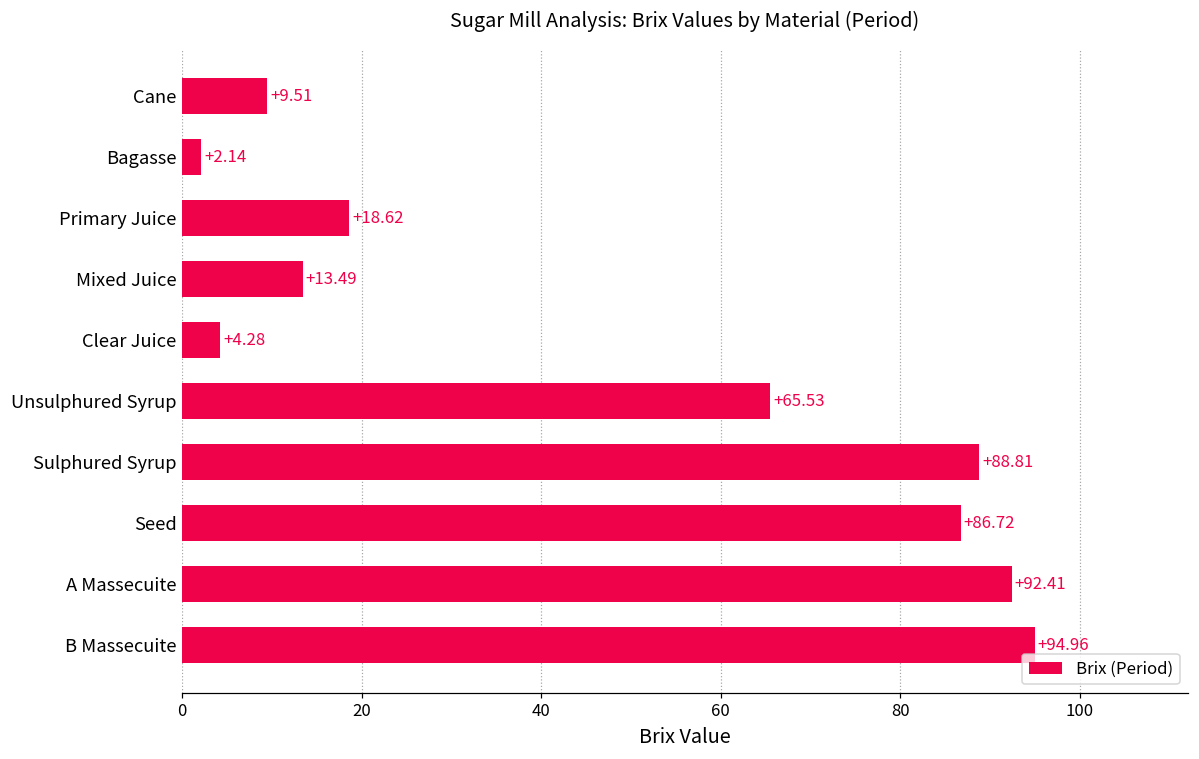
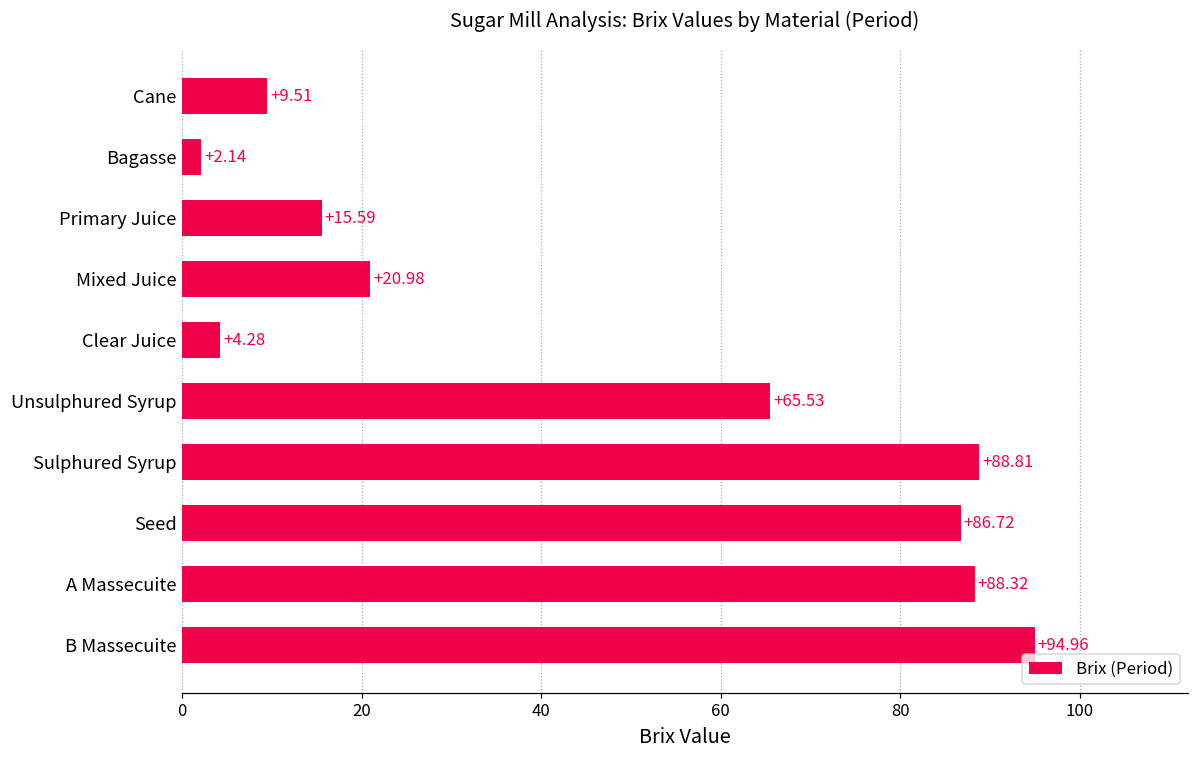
  {
    "Cane": "+9.51",
    "Bagasse": "+2.14",
-   "Primary Juice": "+18.62",
-   "Mixed Juice": "+13.49",
+   "Primary Juice": "+15.59",
+   "Mixed Juice": "+20.98",
    "Clear Juice": "+4.28",
    "Unsulphured Syrup": "+65.53",
    "Sulphured Syrup": "+88.81",
    "Seed": "+86.72",
-   "A Massecuite": "+92.41"
+   "A Massecuite": "+88.32"
  }
